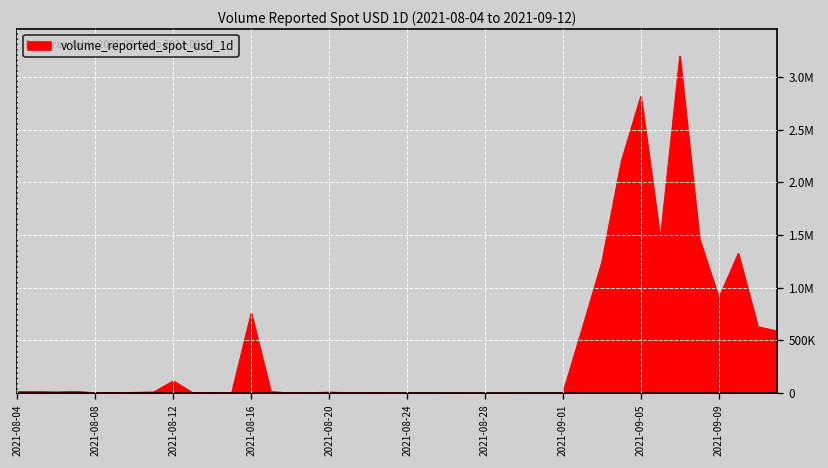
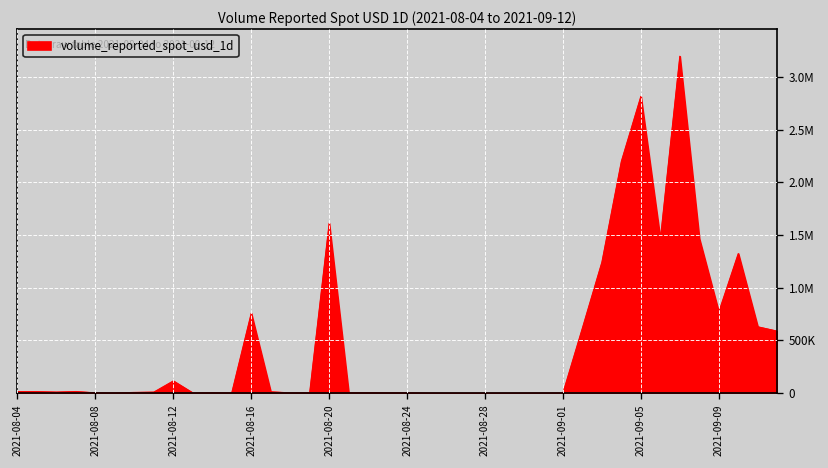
  {
    "2021-08-04": 0,
    "2021-08-08": 0,
    "2021-08-12": 100000,
    "2021-08-16": 800000,
-   "2021-08-20": 0,
+   "2021-08-20": 1600000,
    "2021-08-24": 0,
    "2021-08-28": 0,
    "2021-09-01": 0,
    "2021-09-05": 2800000,
-   "2021-09-09": 900000
+   "2021-09-09": 800000
  }
